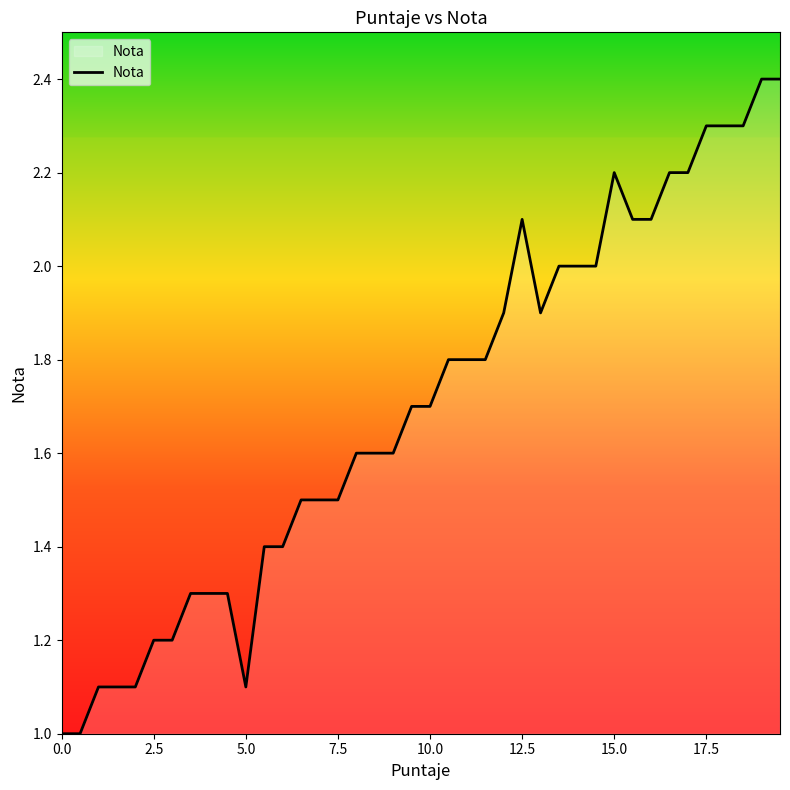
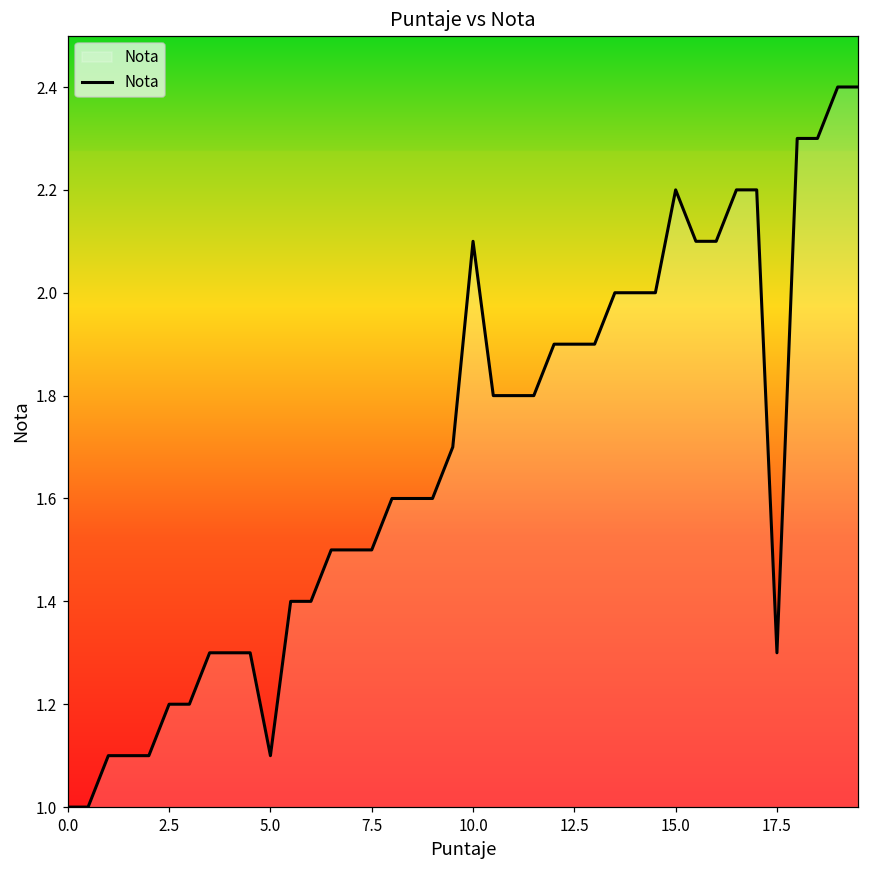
  {
    "0.0": 1.0,
    "2.5": 1.2,
    "5.0": 1.1,
    "7.5": 1.5,
-   "10.0": 1.7,
-   "12.5": 2.1,
+   "10.0": 2.1,
+   "12.5": 1.9,
    "15.0": 2.2,
-   "17.5": 2.3
+   "17.5": 1.3
  }
